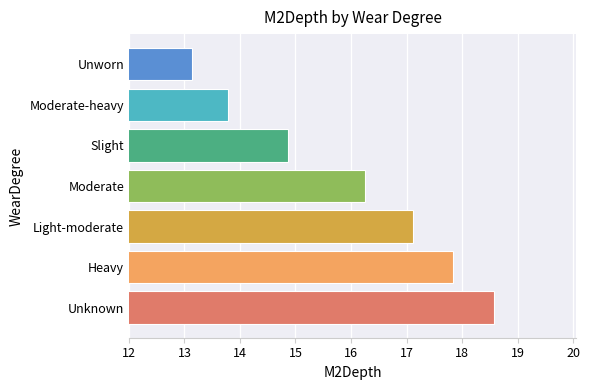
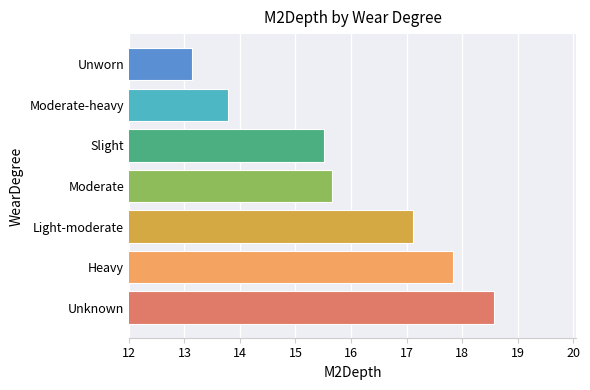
  {
    "Unworn": 13.1,
    "Moderate-heavy": 13.8,
-   "Slight": 14.9,
-   "Moderate": 16.3,
+   "Slight": 15.5,
+   "Moderate": 15.7,
    "Light-moderate": 17.1,
    "Heavy": 17.8,
    "Unknown": 18.6
  }
